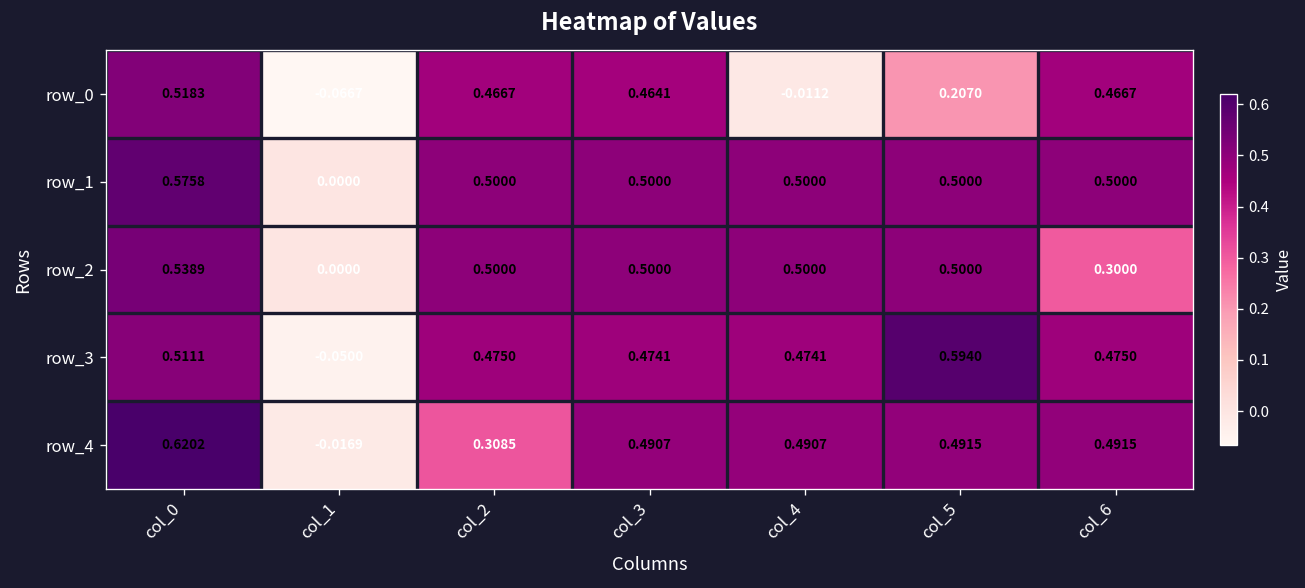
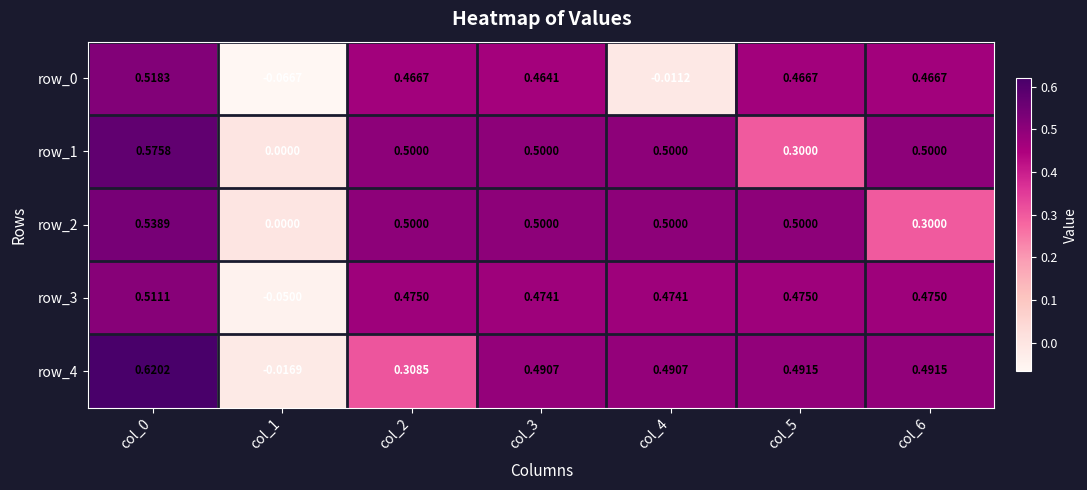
  {
    "row_0": {
      "col_0": 0.5183,
      "col_2": 0.4667,
      "col_3": 0.4641,
-     "col_5": 0.2070,
+     "col_5": 0.4667,
      "col_6": 0.4667
    },
    "row_1": {
      "col_0": 0.5758,
      "col_2": 0.5000,
      "col_3": 0.5000,
      "col_4": 0.5000,
-     "col_5": 0.5000,
+     "col_5": 0.3000,
      "col_6": 0.5000
    },
    "row_2": {
      "col_0": 0.5389,
      "col_2": 0.5000,
      "col_3": 0.5000,
      "col_4": 0.5000,
      "col_5": 0.5000,
      "col_6": 0.3000
    },
    "row_3": {
      "col_0": 0.5111,
      "col_2": 0.4750,
      "col_3": 0.4741,
      "col_4": 0.4741,
-     "col_5": 0.5940,
+     "col_5": 0.4750,
      "col_6": 0.4750
    },
    "row_4": {
      "col_0": 0.6202,
      "col_2": 0.3085,
      "col_3": 0.4907,
      "col_4": 0.4907,
      "col_5": 0.4915,
      "col_6": 0.4915
    }
  }
